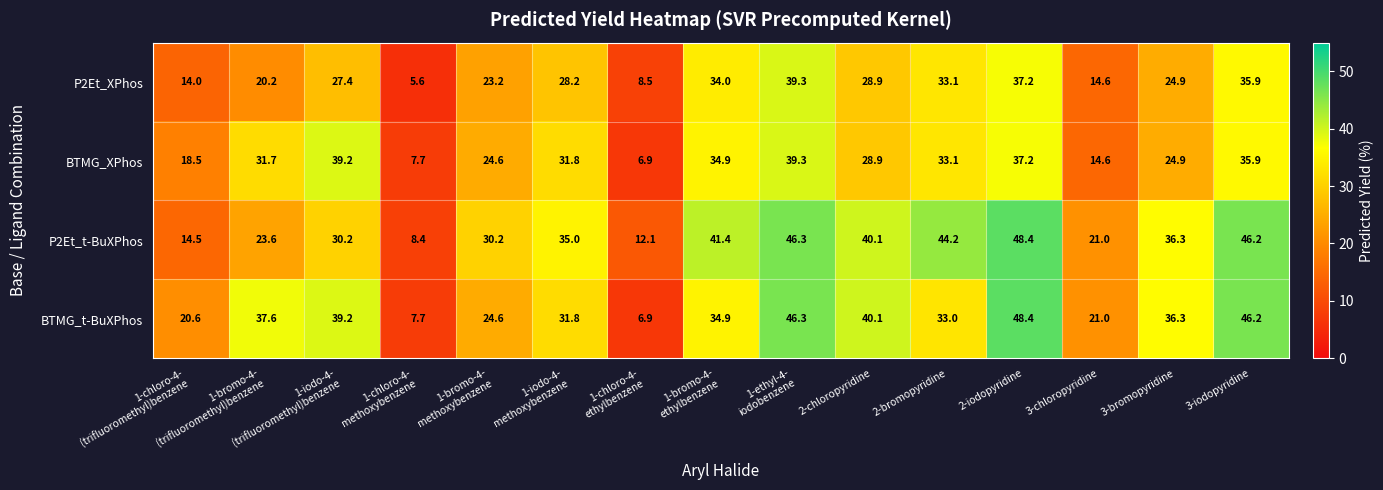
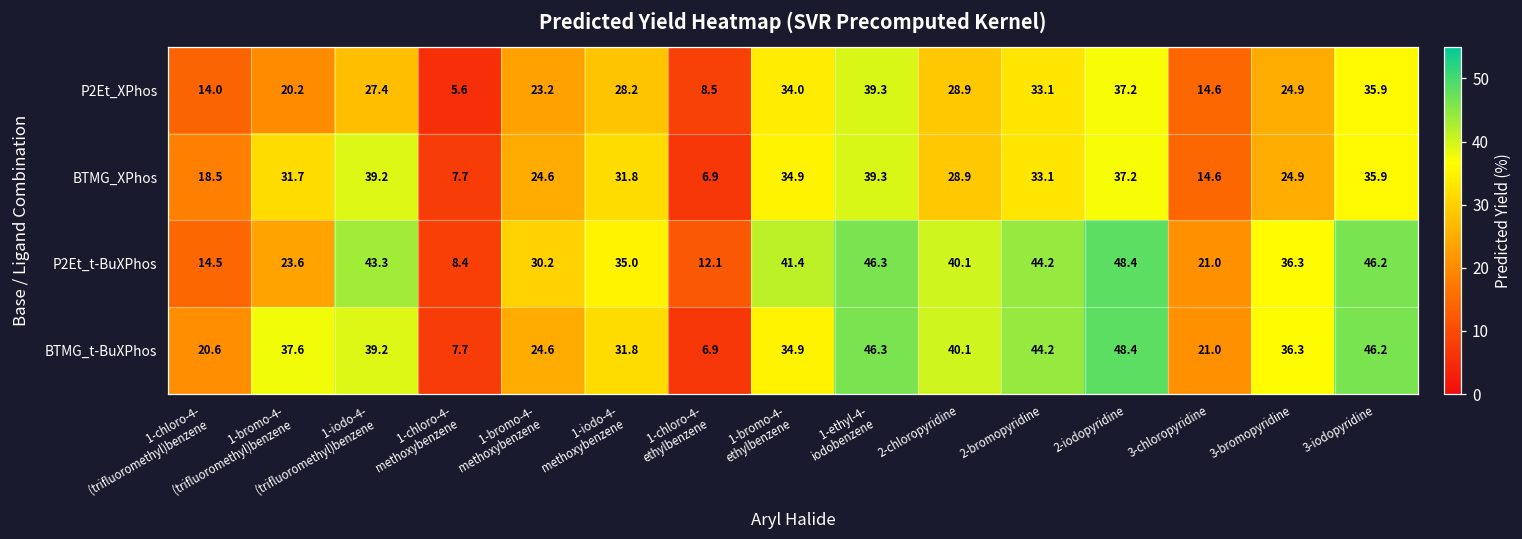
  {
    "P2Et_XPhos": {
      "1-chloro-4- (trifluoromethyl)benzene": 14.0,
      "1-bromo-4- (trifluoromethyl)benzene": 20.2,
      "1-iodo-4- (trifluoromethyl)benzene": 27.4,
      "1-chloro-4- methoxybenzene": 5.6,
      "1-bromo-4- methoxybenzene": 23.2,
      "1-iodo-4- methoxybenzene": 28.2,
      "1-chloro-4- ethylbenzene": 8.5,
      "1-bromo-4- ethylbenzene": 34.0,
      "1-ethyl-4- iodobenzene": 39.3,
      "2-chloropyridine": 28.9,
      "2-bromopyridine": 33.1,
      "2-iodopyridine": 37.2,
      "3-chloropyridine": 14.6,
      "3-bromopyridine": 24.9,
      "3-iodopyridine": 35.9
    },
    "BTMG_XPhos": {
      "1-chloro-4- (trifluoromethyl)benzene": 18.5,
      "1-bromo-4- (trifluoromethyl)benzene": 31.7,
      "1-iodo-4- (trifluoromethyl)benzene": 39.2,
      "1-chloro-4- methoxybenzene": 7.7,
      "1-bromo-4- methoxybenzene": 24.6,
      "1-iodo-4- methoxybenzene": 31.8,
      "1-chloro-4- ethylbenzene": 6.9,
      "1-bromo-4- ethylbenzene": 34.9,
      "1-ethyl-4- iodobenzene": 39.3,
      "2-chloropyridine": 28.9,
      "2-bromopyridine": 33.1,
      "2-iodopyridine": 37.2,
      "3-chloropyridine": 14.6,
      "3-bromopyridine": 24.9,
      "3-iodopyridine": 35.9
    },
    "P2Et_t-BuXPhos": {
      "1-chloro-4- (trifluoromethyl)benzene": 14.5,
      "1-bromo-4- (trifluoromethyl)benzene": 23.6,
-     "1-iodo-4- (trifluoromethyl)benzene": 30.2,
+     "1-iodo-4- (trifluoromethyl)benzene": 43.3,
      "1-chloro-4- methoxybenzene": 8.4,
      "1-bromo-4- methoxybenzene": 30.2,
      "1-iodo-4- methoxybenzene": 35.0,
      "1-chloro-4- ethylbenzene": 12.1,
      "1-bromo-4- ethylbenzene": 41.4,
      "1-ethyl-4- iodobenzene": 46.3,
      "2-chloropyridine": 40.1,
      "2-bromopyridine": 44.2,
      "2-iodopyridine": 48.4,
      "3-chloropyridine": 21.0,
      "3-bromopyridine": 36.3,
      "3-iodopyridine": 46.2
    },
    "BTMG_t-BuXPhos": {
      "1-chloro-4- (trifluoromethyl)benzene": 20.6,
      "1-bromo-4- (trifluoromethyl)benzene": 37.6,
      "1-iodo-4- (trifluoromethyl)benzene": 39.2,
      "1-chloro-4- methoxybenzene": 7.7,
      "1-bromo-4- methoxybenzene": 24.6,
      "1-iodo-4- methoxybenzene": 31.8,
      "1-chloro-4- ethylbenzene": 6.9,
      "1-bromo-4- ethylbenzene": 34.9,
      "1-ethyl-4- iodobenzene": 46.3,
      "2-chloropyridine": 40.1,
-     "2-bromopyridine": 33.0,
+     "2-bromopyridine": 44.2,
      "2-iodopyridine": 48.4,
      "3-chloropyridine": 21.0,
      "3-bromopyridine": 36.3,
      "3-iodopyridine": 46.2
    }
  }
